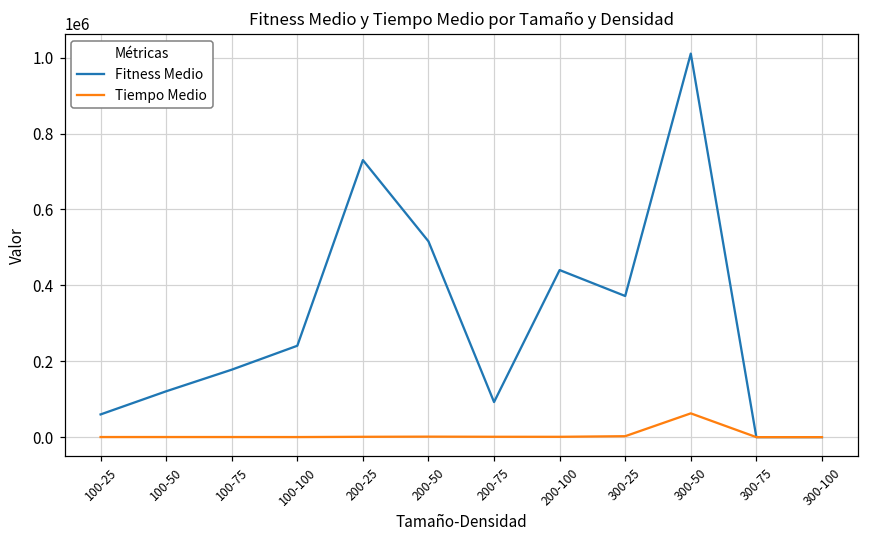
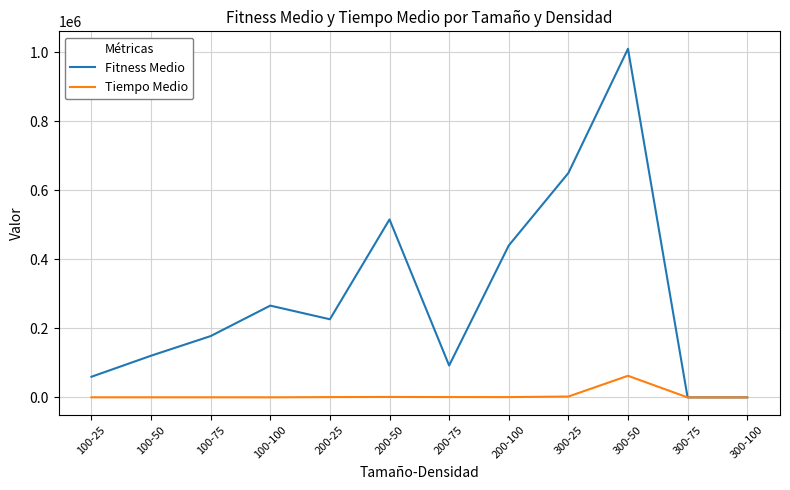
  {
    "Fitness Medio": {
      "100-25": 60000,
      "100-50": 120000,
      "100-75": 180000,
-     "100-100": 240000,
-     "200-25": 730000,
+     "100-100": 270000,
+     "200-25": 230000,
      "200-50": 520000,
      "200-75": 90000,
      "200-100": 440000,
-     "300-25": 370000,
+     "300-25": 650000,
      "300-50": 1010000
    },
    "Tiempo Medio": {
      "100-25": 0,
      "100-50": 0,
      "100-75": 0,
      "100-100": 0,
      "200-25": 0,
      "200-50": 0,
      "200-75": 0,
      "200-100": 0,
      "300-25": 0,
      "300-50": 60000
    }
  }
